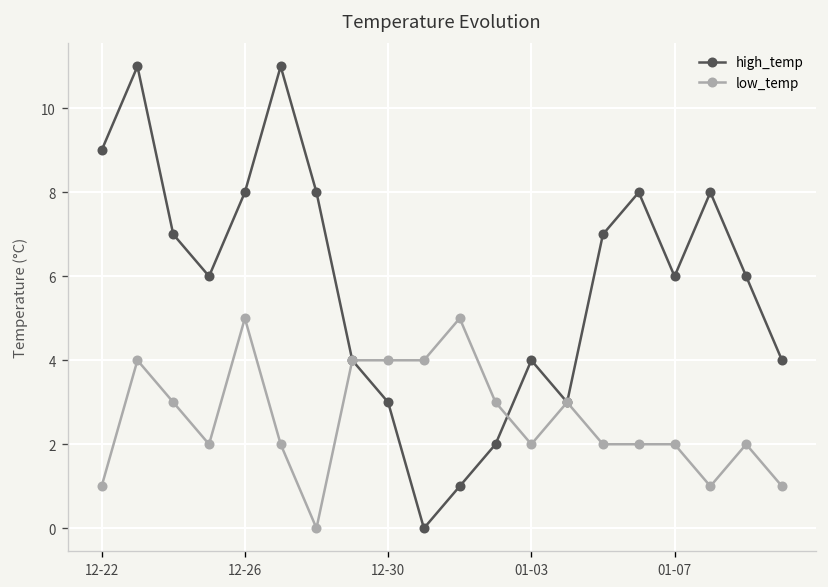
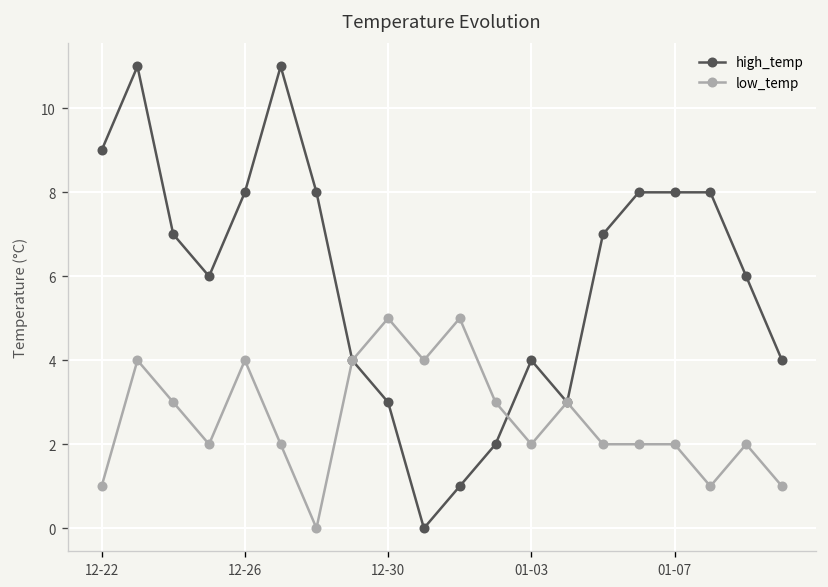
  {
    "high_temp": {
      "12-22": 9,
      "12-26": 8,
      "12-30": 3,
      "01-03": 4,
-     "01-07": 6
+     "01-07": 8
    },
    "low_temp": {
      "12-22": 1,
-     "12-26": 5,
-     "12-30": 4,
+     "12-26": 4,
+     "12-30": 5,
      "01-03": 2,
      "01-07": 2
    }
  }
